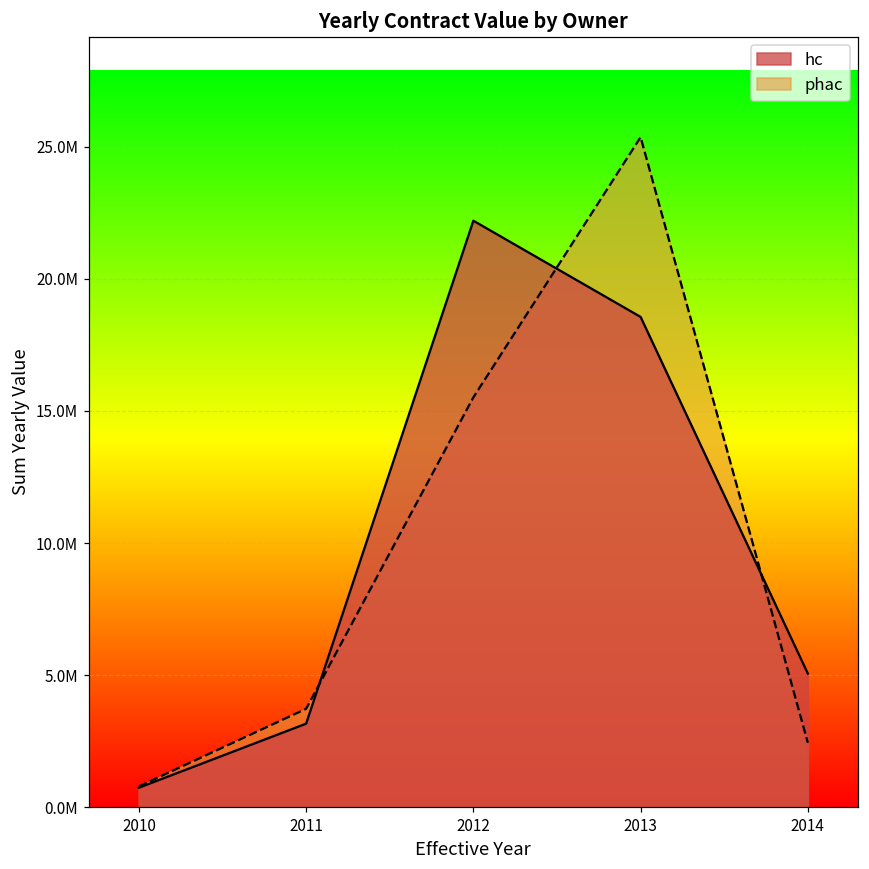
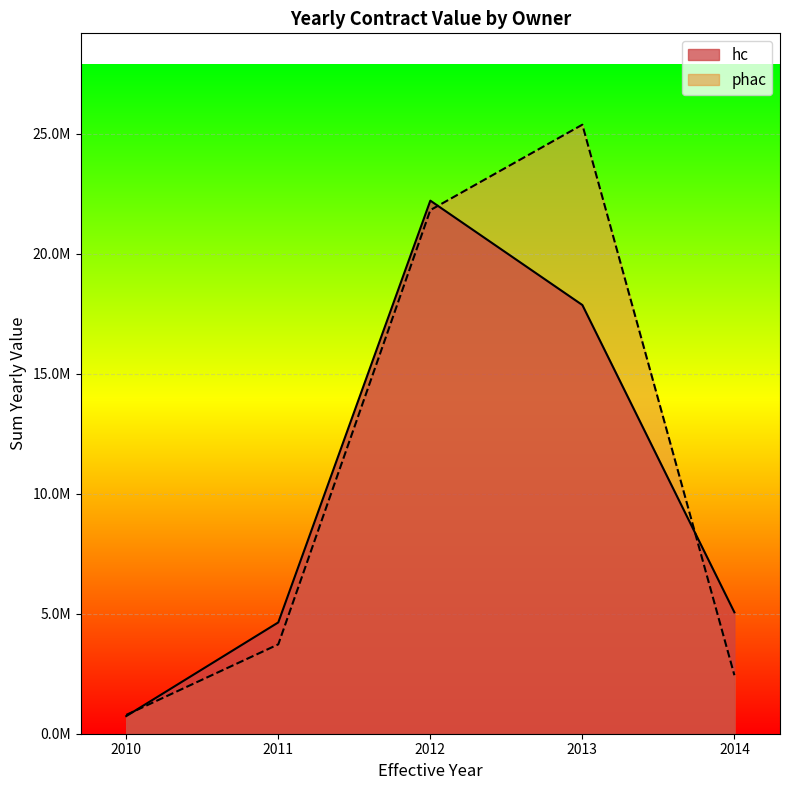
  {
    "hc": {
-     "2011": 3200000,
+     "2011": 4600000,
      "2012": 22200000,
-     "2013": 18600000,
+     "2013": 17900000,
      "2014": 5100000
    },
    "phac": {
      "2011": 3700000,
-     "2012": 15500000,
+     "2012": 21800000,
      "2013": 25400000,
      "2014": 2400000
    }
  }
